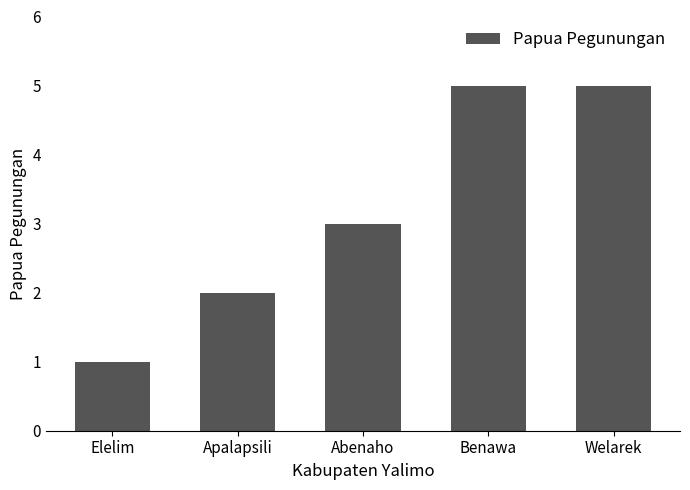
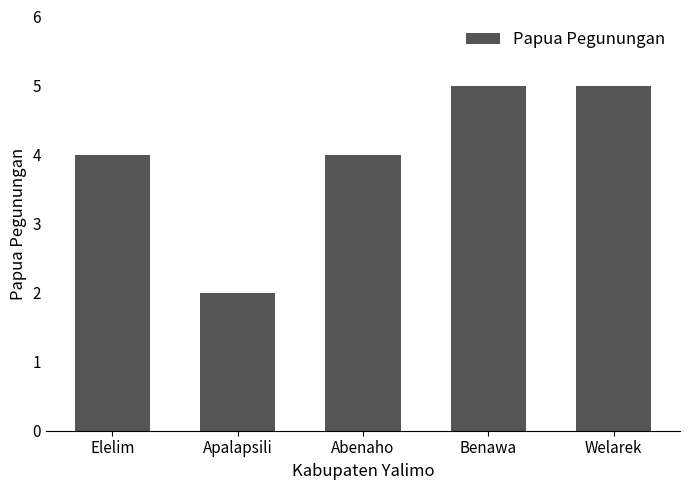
  {
-   "Elelim": 1,
+   "Elelim": 4,
    "Apalapsili": 2,
-   "Abenaho": 3,
+   "Abenaho": 4,
    "Benawa": 5,
    "Welarek": 5
  }
